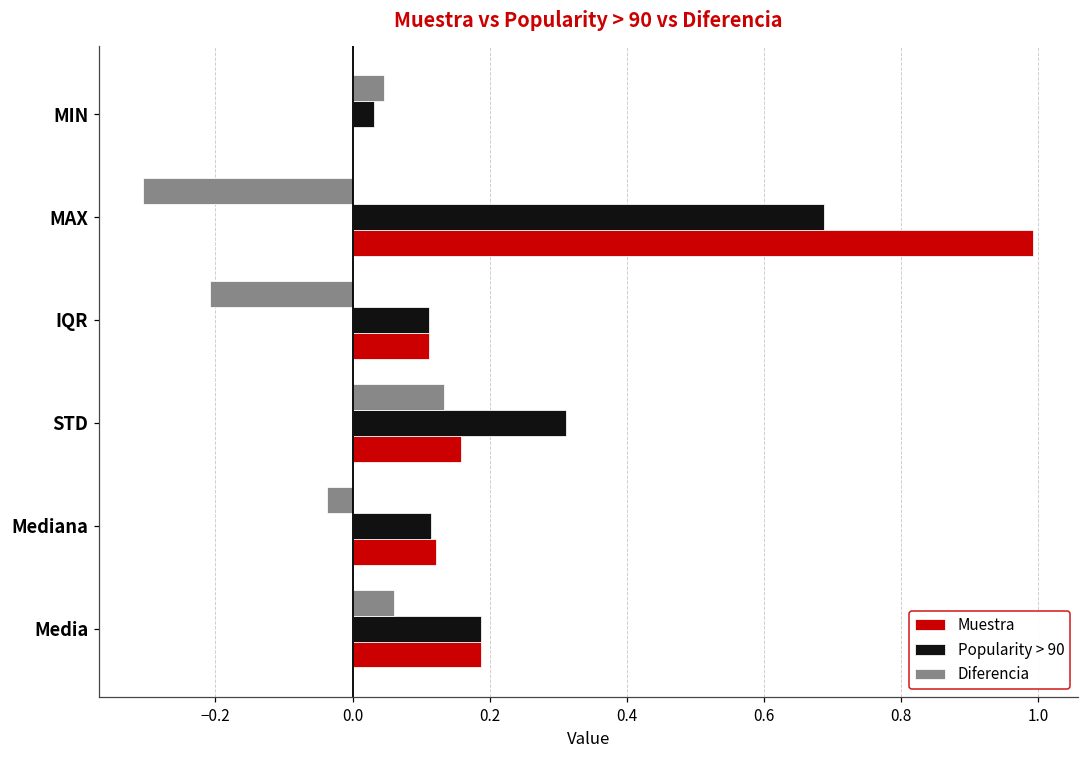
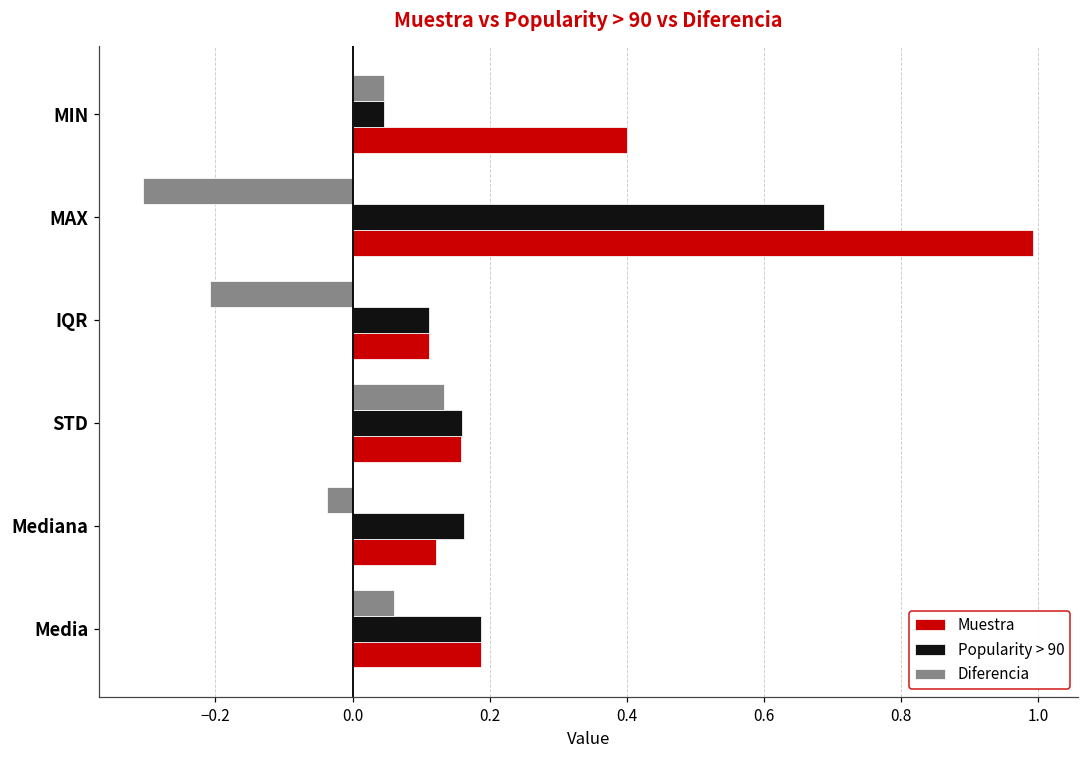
  {
    "Muestra": {
-     "MIN": 0.0,
+     "MIN": 0.4,
      "MAX": 0.99,
      "IQR": 0.11,
      "STD": 0.16,
      "Mediana": 0.12,
      "Media": 0.19
    },
    "Popularity > 90": {
-     "MIN": 0.03,
+     "MIN": 0.05,
      "MAX": 0.69,
      "IQR": 0.11,
-     "STD": 0.31,
-     "Mediana": 0.12,
+     "STD": 0.16,
+     "Mediana": 0.16,
      "Media": 0.19
    },
    "Diferencia": {
      "MIN": 0.05,
      "MAX": -0.31,
      "IQR": -0.21,
      "STD": 0.13,
      "Mediana": -0.04,
      "Media": 0.06
    }
  }
